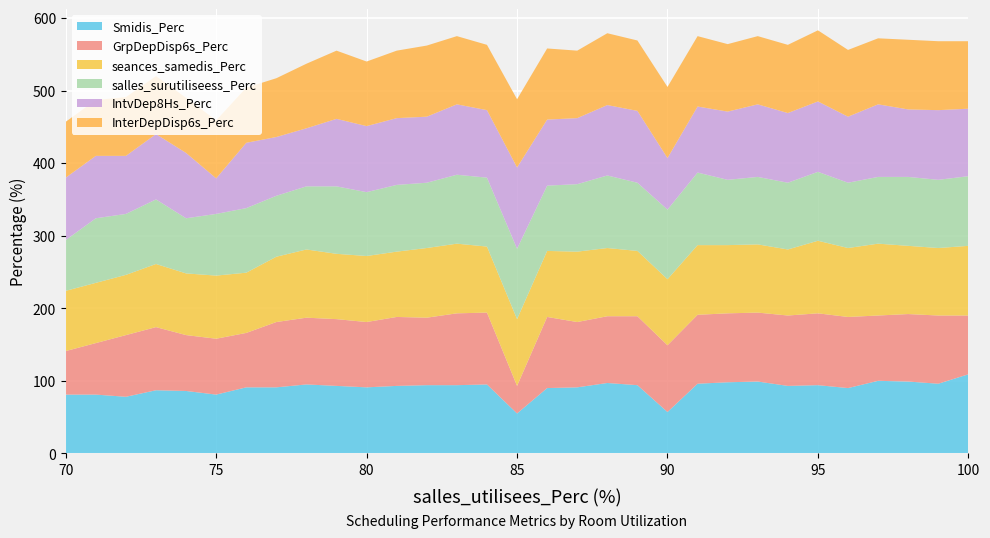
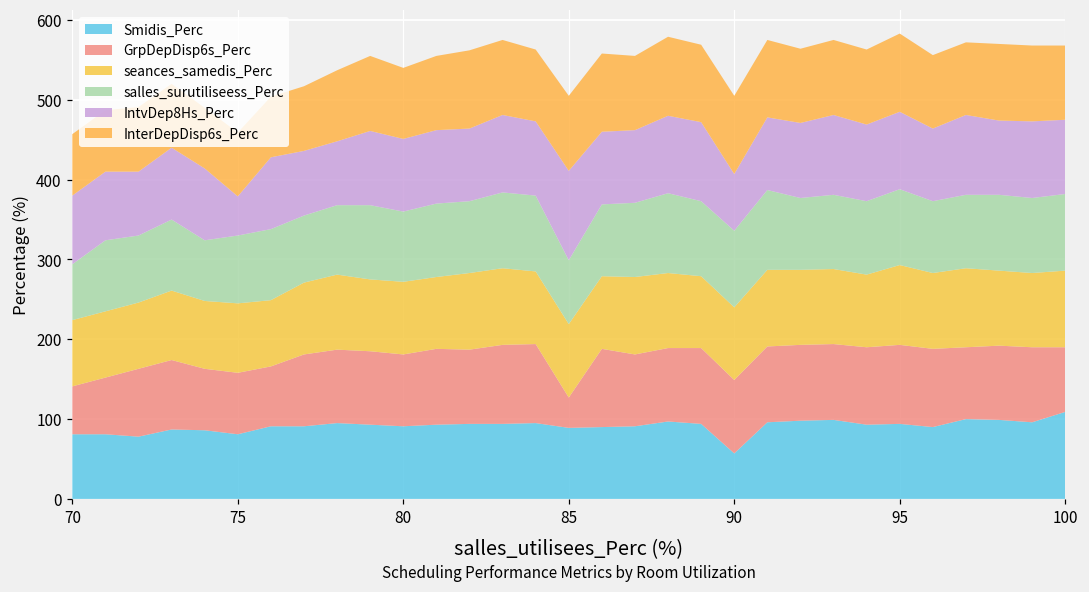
  {
    "Smidis_Perc": {
      "70": 80,
      "75": 80,
      "80": 90,
-     "85": 60,
+     "85": 90,
      "90": 60,
      "95": 90,
      "100": 110
    },
    "GrpDepDisp6s_Perc": {
      "70": 60,
      "75": 80,
      "80": 90,
      "85": 40,
      "90": 90,
      "95": 100,
      "100": 80
    },
    "salles_surutiliseess_Perc": {
      "70": 70,
      "75": 90,
      "80": 90,
-     "85": 100,
+     "85": 80,
      "90": 100,
      "95": 100,
      "100": 100
    },
    "IntvDep8Hs_Perc": {
      "70": 90,
      "75": 50,
      "80": 90,
      "85": 110,
      "90": 70,
      "95": 100,
      "100": 90
    }
  }
